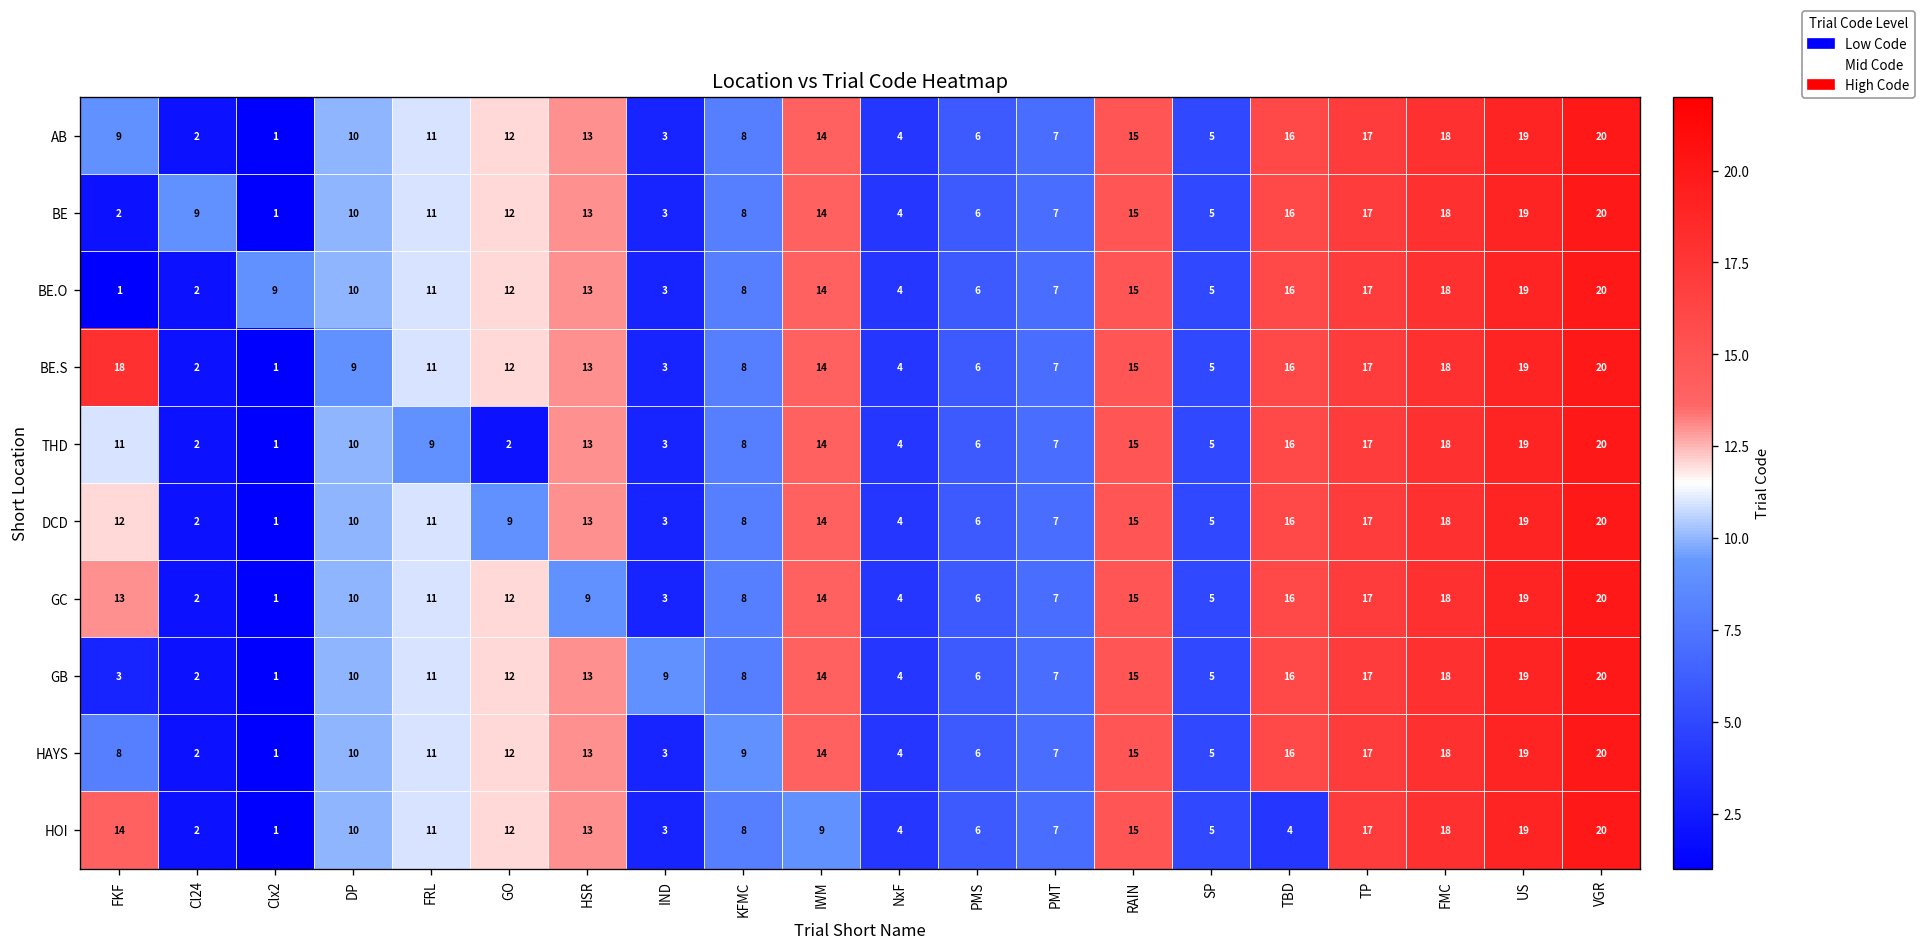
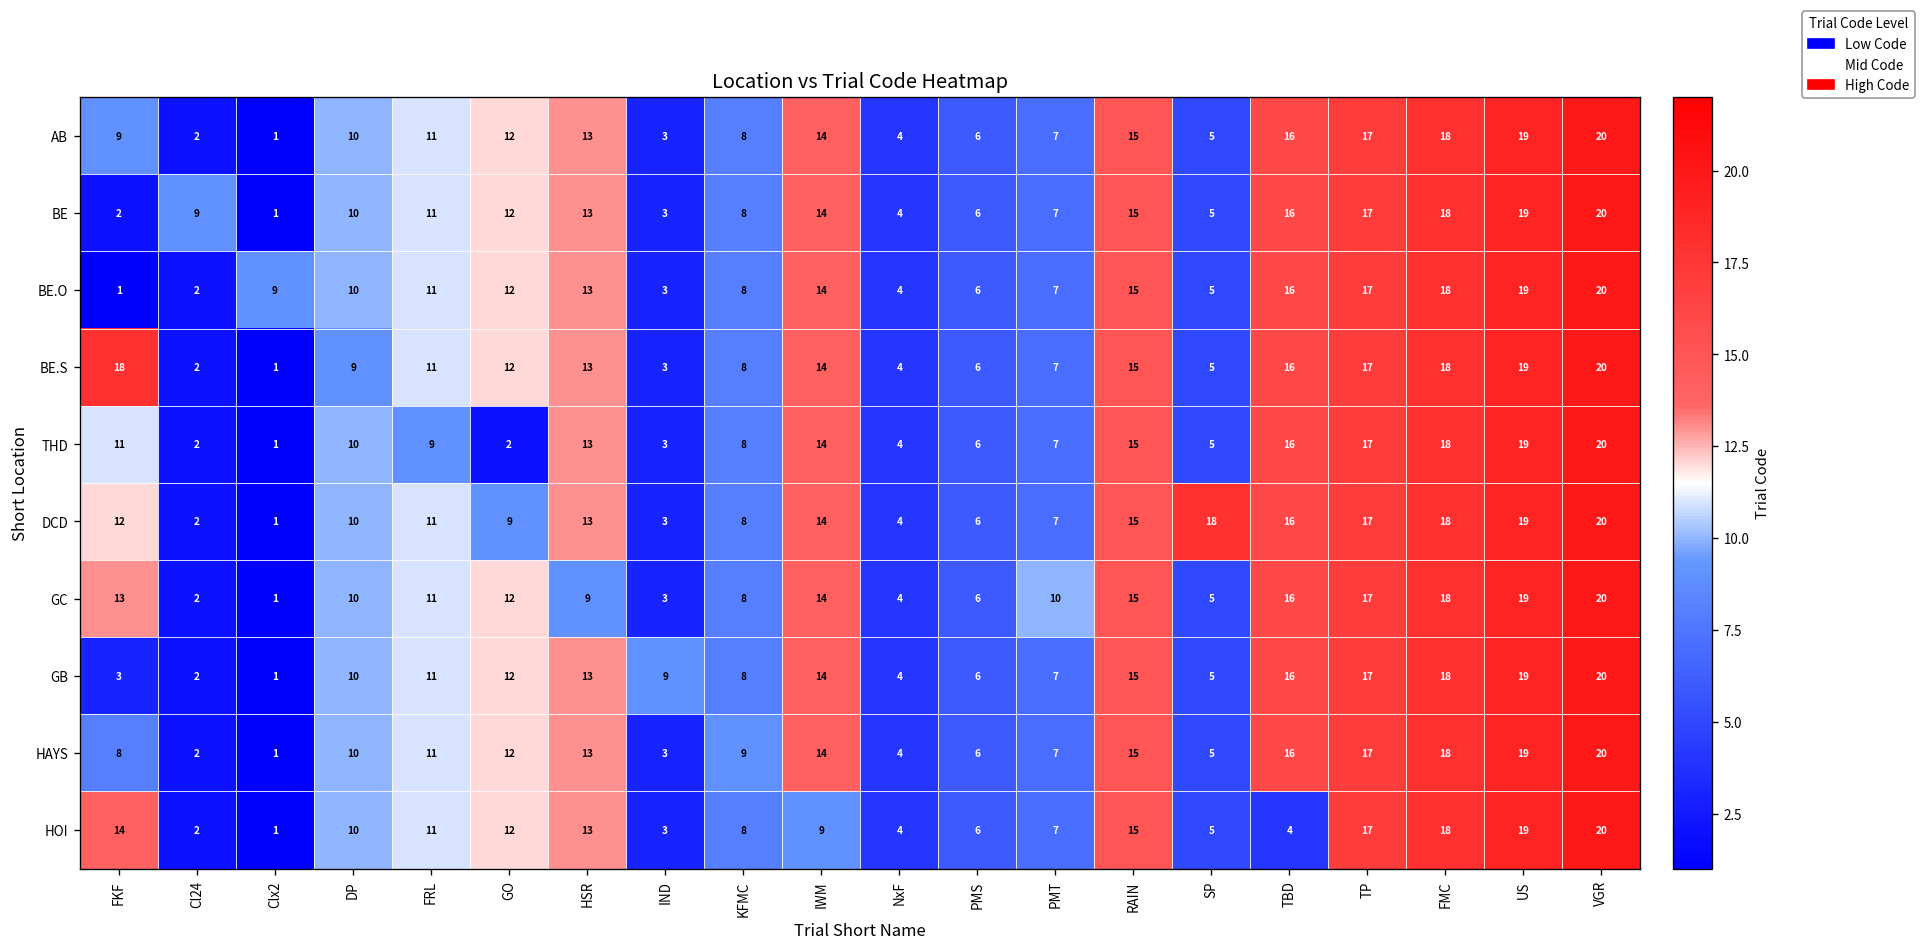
  {
    "AB": {
      "FKF": 9,
      "Cl24": 2,
      "Clx2": 1,
      "DP": 10,
      "FRL": 11,
      "GO": 12,
      "HSR": 13,
      "IND": 3,
      "KFMC": 8,
      "IWM": 14,
      "NxF": 4,
      "PMS": 6,
      "PMT": 7,
      "RAIN": 15,
      "SP": 5,
      "TBD": 16,
      "TP": 17,
      "FMC": 18,
      "US": 19,
      "VGR": 20
    },
    "BE": {
      "FKF": 2,
      "Cl24": 9,
      "Clx2": 1,
      "DP": 10,
      "FRL": 11,
      "GO": 12,
      "HSR": 13,
      "IND": 3,
      "KFMC": 8,
      "IWM": 14,
      "NxF": 4,
      "PMS": 6,
      "PMT": 7,
      "RAIN": 15,
      "SP": 5,
      "TBD": 16,
      "TP": 17,
      "FMC": 18,
      "US": 19,
      "VGR": 20
    },
    "BE.O": {
      "FKF": 1,
      "Cl24": 2,
      "Clx2": 9,
      "DP": 10,
      "FRL": 11,
      "GO": 12,
      "HSR": 13,
      "IND": 3,
      "KFMC": 8,
      "IWM": 14,
      "NxF": 4,
      "PMS": 6,
      "PMT": 7,
      "RAIN": 15,
      "SP": 5,
      "TBD": 16,
      "TP": 17,
      "FMC": 18,
      "US": 19,
      "VGR": 20
    },
    "BE.S": {
      "FKF": 18,
      "Cl24": 2,
      "Clx2": 1,
      "DP": 9,
      "FRL": 11,
      "GO": 12,
      "HSR": 13,
      "IND": 3,
      "KFMC": 8,
      "IWM": 14,
      "NxF": 4,
      "PMS": 6,
      "PMT": 7,
      "RAIN": 15,
      "SP": 5,
      "TBD": 16,
      "TP": 17,
      "FMC": 18,
      "US": 19,
      "VGR": 20
    },
    "THD": {
      "FKF": 11,
      "Cl24": 2,
      "Clx2": 1,
      "DP": 10,
      "FRL": 9,
      "GO": 2,
      "HSR": 13,
      "IND": 3,
      "KFMC": 8,
      "IWM": 14,
      "NxF": 4,
      "PMS": 6,
      "PMT": 7,
      "RAIN": 15,
      "SP": 5,
      "TBD": 16,
      "TP": 17,
      "FMC": 18,
      "US": 19,
      "VGR": 20
    },
    "DCD": {
      "FKF": 12,
      "Cl24": 2,
      "Clx2": 1,
      "DP": 10,
      "FRL": 11,
      "GO": 9,
      "HSR": 13,
      "IND": 3,
      "KFMC": 8,
      "IWM": 14,
      "NxF": 4,
      "PMS": 6,
      "PMT": 7,
      "RAIN": 15,
-     "SP": 5,
+     "SP": 18,
      "TBD": 16,
      "TP": 17,
      "FMC": 18,
      "US": 19,
      "VGR": 20
    },
    "GC": {
      "FKF": 13,
      "Cl24": 2,
      "Clx2": 1,
      "DP": 10,
      "FRL": 11,
      "GO": 12,
      "HSR": 9,
      "IND": 3,
      "KFMC": 8,
      "IWM": 14,
      "NxF": 4,
      "PMS": 6,
-     "PMT": 7,
+     "PMT": 10,
      "RAIN": 15,
      "SP": 5,
      "TBD": 16,
      "TP": 17,
      "FMC": 18,
      "US": 19,
      "VGR": 20
    },
    "GB": {
      "FKF": 3,
      "Cl24": 2,
      "Clx2": 1,
      "DP": 10,
      "FRL": 11,
      "GO": 12,
      "HSR": 13,
      "IND": 9,
      "KFMC": 8,
      "IWM": 14,
      "NxF": 4,
      "PMS": 6,
      "PMT": 7,
      "RAIN": 15,
      "SP": 5,
      "TBD": 16,
      "TP": 17,
      "FMC": 18,
      "US": 19,
      "VGR": 20
    },
    "HAYS": {
      "FKF": 8,
      "Cl24": 2,
      "Clx2": 1,
      "DP": 10,
      "FRL": 11,
      "GO": 12,
      "HSR": 13,
      "IND": 3,
      "KFMC": 9,
      "IWM": 14,
      "NxF": 4,
      "PMS": 6,
      "PMT": 7,
      "RAIN": 15,
      "SP": 5,
      "TBD": 16,
      "TP": 17,
      "FMC": 18,
      "US": 19,
      "VGR": 20
    },
    "HOI": {
      "FKF": 14,
      "Cl24": 2,
      "Clx2": 1,
      "DP": 10,
      "FRL": 11,
      "GO": 12,
      "HSR": 13,
      "IND": 3,
      "KFMC": 8,
      "IWM": 9,
      "NxF": 4,
      "PMS": 6,
      "PMT": 7,
      "RAIN": 15,
      "SP": 5,
      "TBD": 4,
      "TP": 17,
      "FMC": 18,
      "US": 19,
      "VGR": 20
    }
  }
